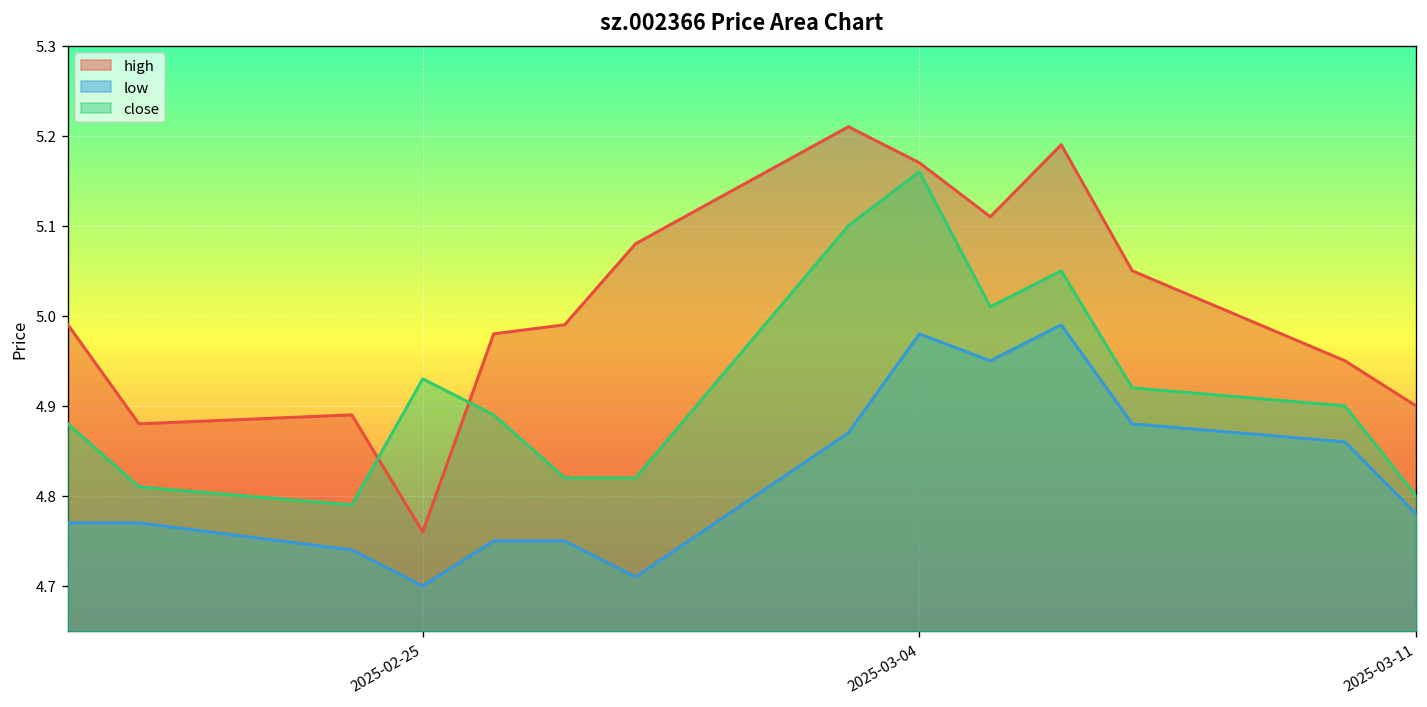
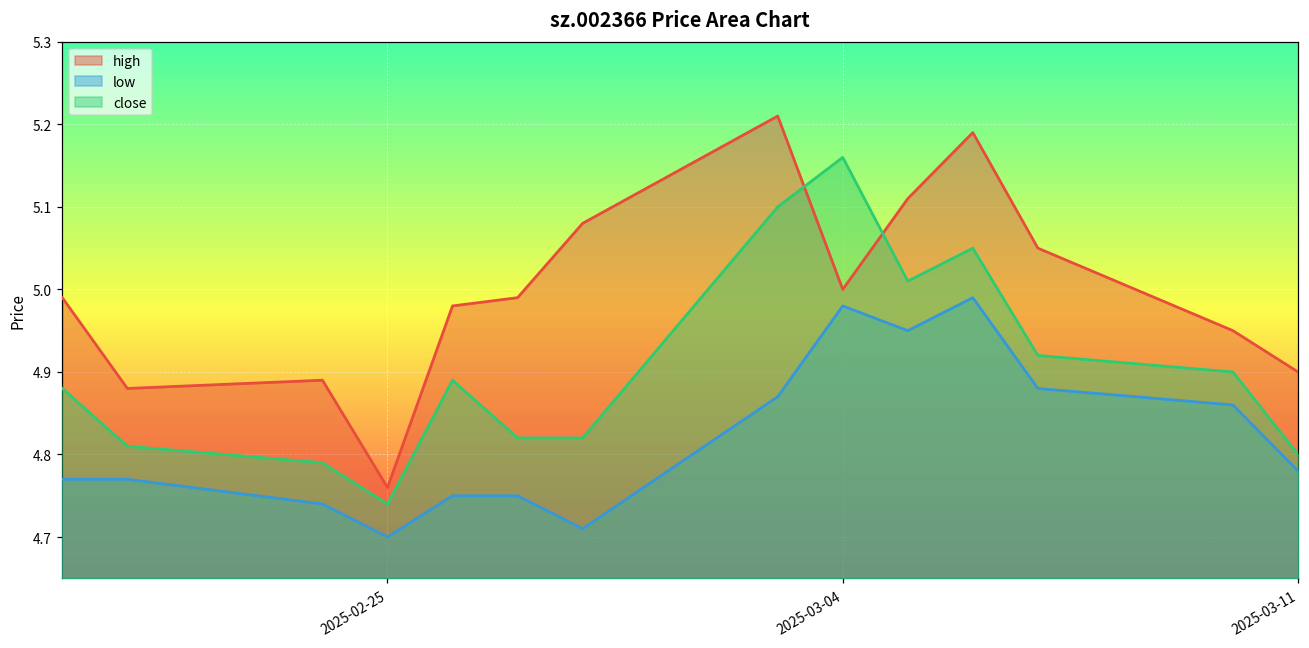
  {
    "high": {
      "2025-02-25": 4.76,
-     "2025-03-04": 5.17,
+     "2025-03-04": 5.00,
      "2025-03-11": 4.90
    },
    "low": {
      "2025-02-25": 4.70,
      "2025-03-04": 4.98,
      "2025-03-11": 4.78
    },
    "close": {
-     "2025-02-25": 4.93,
+     "2025-02-25": 4.74,
      "2025-03-04": 5.16,
      "2025-03-11": 4.80
    }
  }
